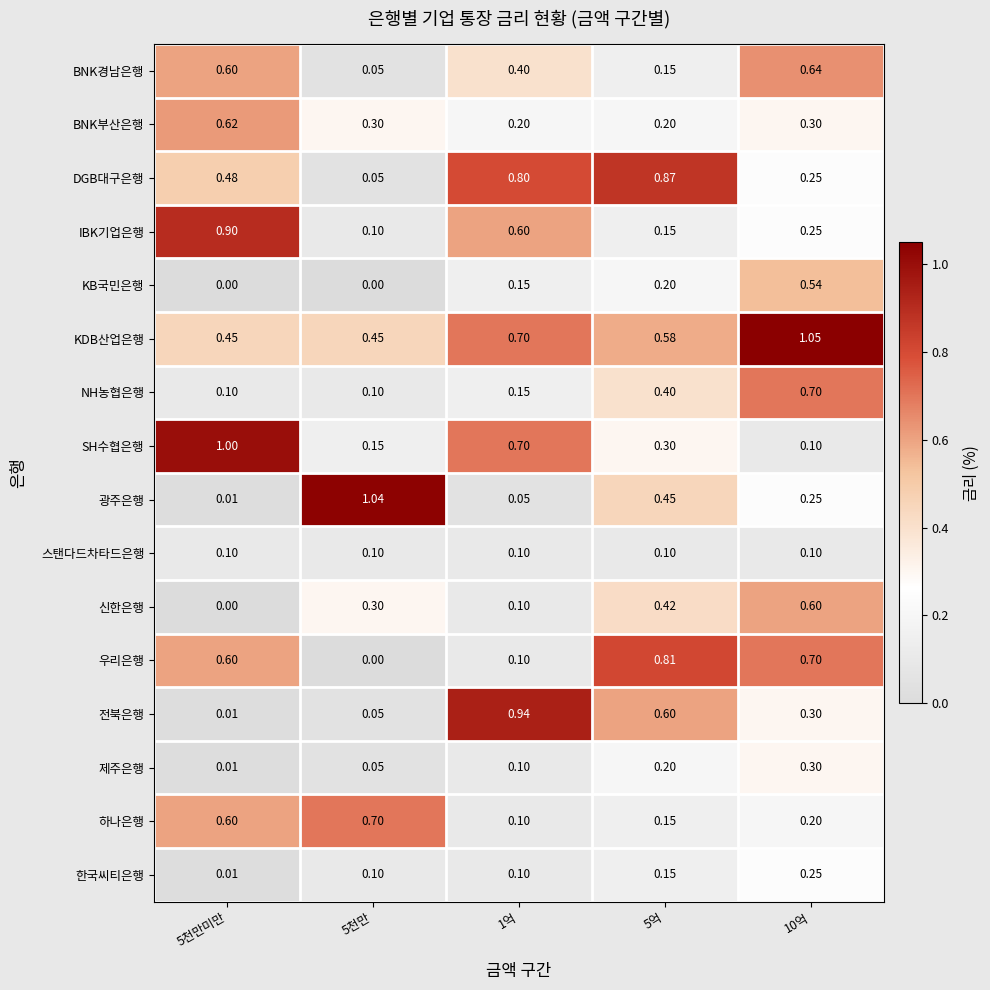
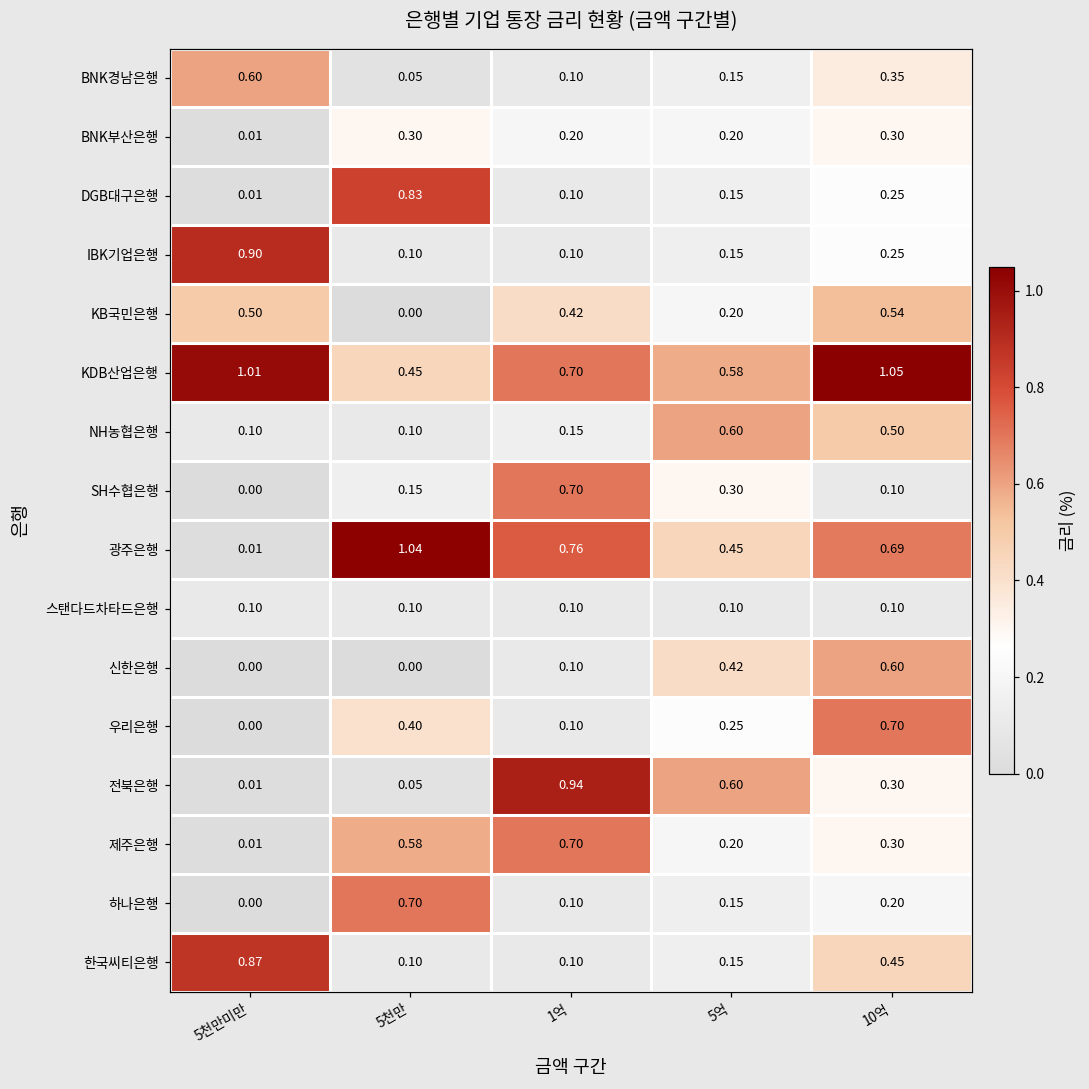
  {
    "BNK경남은행": {
      "5천만미만": 0.60,
      "5천만": 0.05,
-     "1억": 0.40,
+     "1억": 0.10,
      "5억": 0.15,
-     "10억": 0.64
+     "10억": 0.35
    },
    "BNK부산은행": {
-     "5천만미만": 0.62,
+     "5천만미만": 0.01,
      "5천만": 0.30,
      "1억": 0.20,
      "5억": 0.20,
      "10억": 0.30
    },
    "DGB대구은행": {
-     "5천만미만": 0.48,
-     "5천만": 0.05,
-     "1억": 0.80,
-     "5억": 0.87,
+     "5천만미만": 0.01,
+     "5천만": 0.83,
+     "1억": 0.10,
+     "5억": 0.15,
      "10억": 0.25
    },
    "IBK기업은행": {
      "5천만미만": 0.90,
      "5천만": 0.10,
-     "1억": 0.60,
+     "1억": 0.10,
      "5억": 0.15,
      "10억": 0.25
    },
    "KB국민은행": {
-     "5천만미만": 0.00,
+     "5천만미만": 0.50,
      "5천만": 0.00,
-     "1억": 0.15,
+     "1억": 0.42,
      "5억": 0.20,
      "10억": 0.54
    },
    "KDB산업은행": {
-     "5천만미만": 0.45,
+     "5천만미만": 1.01,
      "5천만": 0.45,
      "1억": 0.70,
      "5억": 0.58,
      "10억": 1.05
    },
    "NH농협은행": {
      "5천만미만": 0.10,
      "5천만": 0.10,
      "1억": 0.15,
-     "5억": 0.40,
-     "10억": 0.70
+     "5억": 0.60,
+     "10억": 0.50
    },
    "SH수협은행": {
-     "5천만미만": 1.00,
+     "5천만미만": 0.00,
      "5천만": 0.15,
      "1억": 0.70,
      "5억": 0.30,
      "10억": 0.10
    },
    "광주은행": {
      "5천만미만": 0.01,
      "5천만": 1.04,
-     "1억": 0.05,
+     "1억": 0.76,
      "5억": 0.45,
-     "10억": 0.25
+     "10억": 0.69
    },
    "스탠다드차타드은행": {
      "5천만미만": 0.10,
      "5천만": 0.10,
      "1억": 0.10,
      "5억": 0.10,
      "10억": 0.10
    },
    "신한은행": {
      "5천만미만": 0.00,
-     "5천만": 0.30,
+     "5천만": 0.00,
      "1억": 0.10,
      "5억": 0.42,
      "10억": 0.60
    },
    "우리은행": {
-     "5천만미만": 0.60,
-     "5천만": 0.00,
+     "5천만미만": 0.00,
+     "5천만": 0.40,
      "1억": 0.10,
-     "5억": 0.81,
+     "5억": 0.25,
      "10억": 0.70
    },
    "전북은행": {
      "5천만미만": 0.01,
      "5천만": 0.05,
      "1억": 0.94,
      "5억": 0.60,
      "10억": 0.30
    },
    "제주은행": {
      "5천만미만": 0.01,
-     "5천만": 0.05,
-     "1억": 0.10,
+     "5천만": 0.58,
+     "1억": 0.70,
      "5억": 0.20,
      "10억": 0.30
    },
    "하나은행": {
-     "5천만미만": 0.60,
+     "5천만미만": 0.00,
      "5천만": 0.70,
      "1억": 0.10,
      "5억": 0.15,
      "10억": 0.20
    },
    "한국씨티은행": {
-     "5천만미만": 0.01,
+     "5천만미만": 0.87,
      "5천만": 0.10,
      "1억": 0.10,
      "5억": 0.15,
-     "10억": 0.25
+     "10억": 0.45
    }
  }
